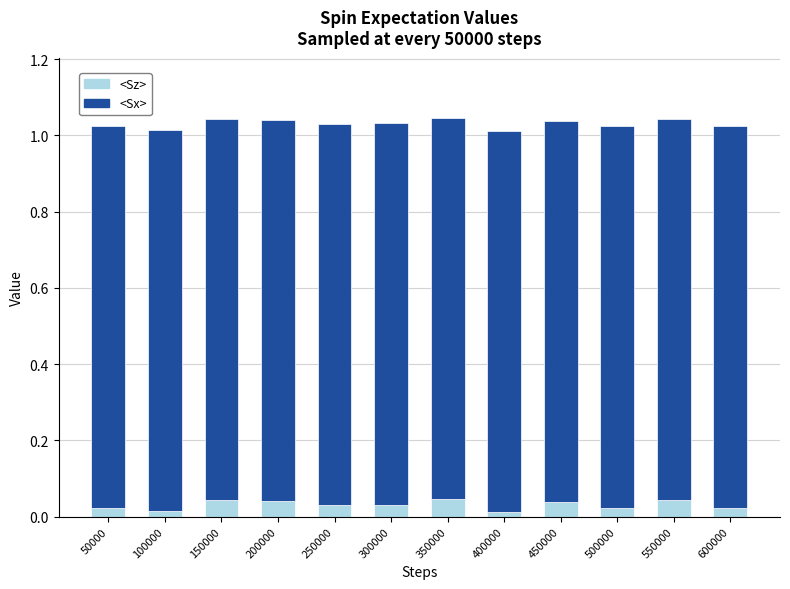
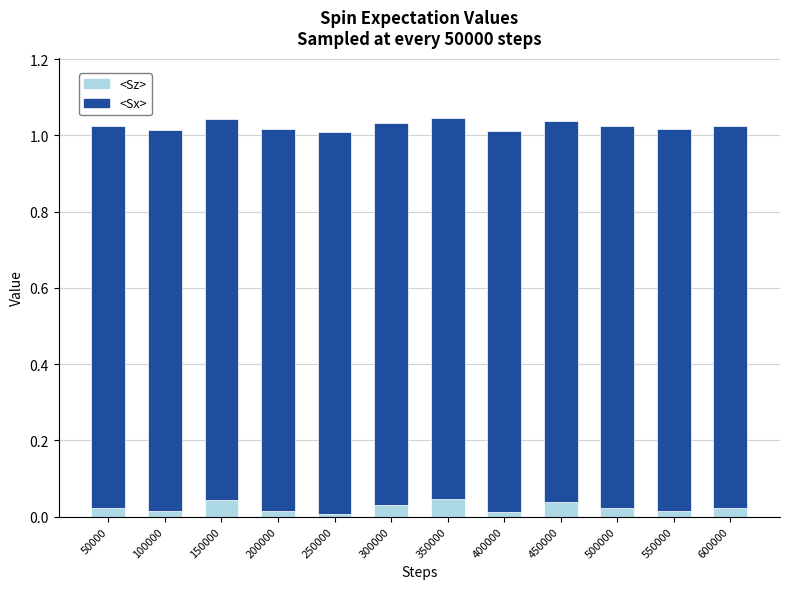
  {
    "<Sz>": {
      "50000": 0.02,
      "100000": 0.01,
      "150000": 0.04,
-     "200000": 0.04,
-     "250000": 0.03,
+     "200000": 0.02,
+     "250000": 0.01,
      "300000": 0.03,
      "350000": 0.05,
      "400000": 0.01,
      "450000": 0.04,
      "500000": 0.02,
-     "550000": 0.04,
+     "550000": 0.02,
      "600000": 0.02
    },
    "<Sx>": {
      "50000": 1.00,
      "100000": 1.00,
      "150000": 1.00,
      "200000": 1.00,
      "250000": 1.00,
      "300000": 1.00,
      "350000": 1.00,
      "400000": 1.00,
      "450000": 1.00,
      "500000": 1.00,
      "550000": 1.00,
      "600000": 1.00
    }
  }
